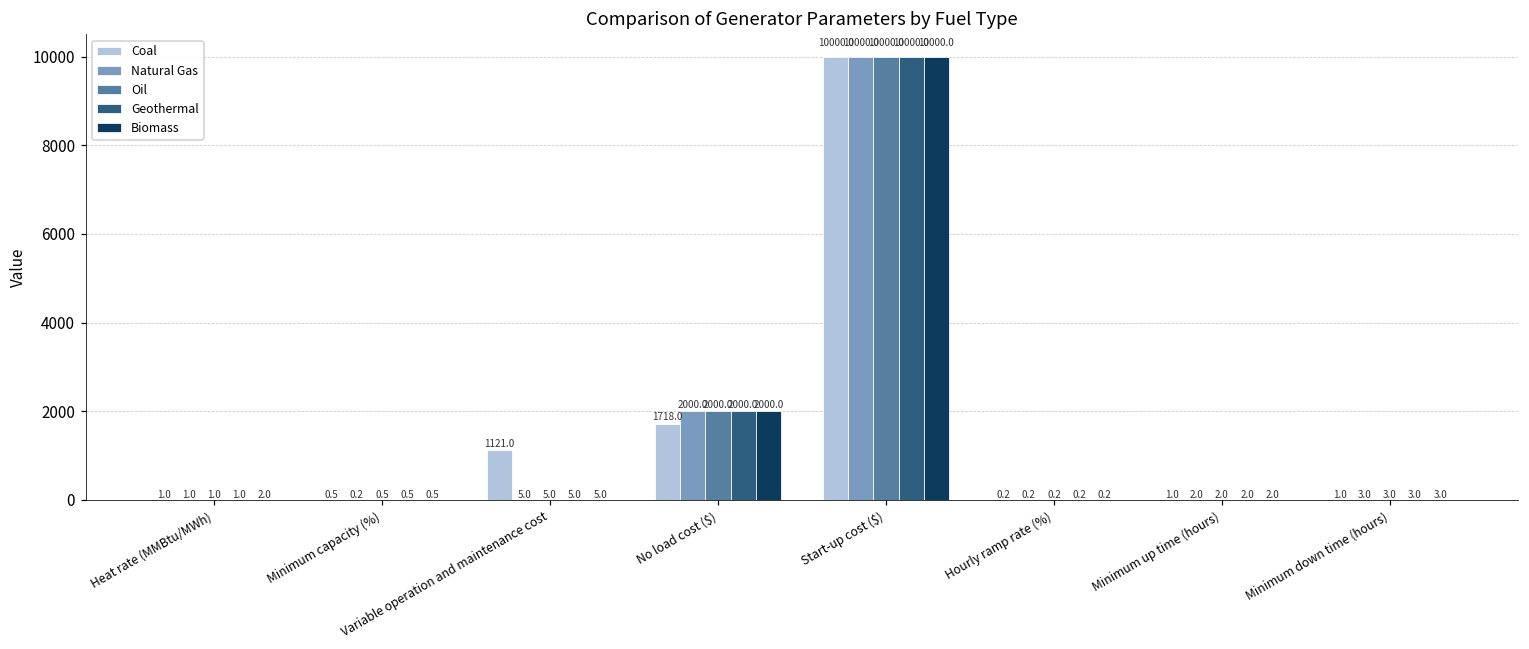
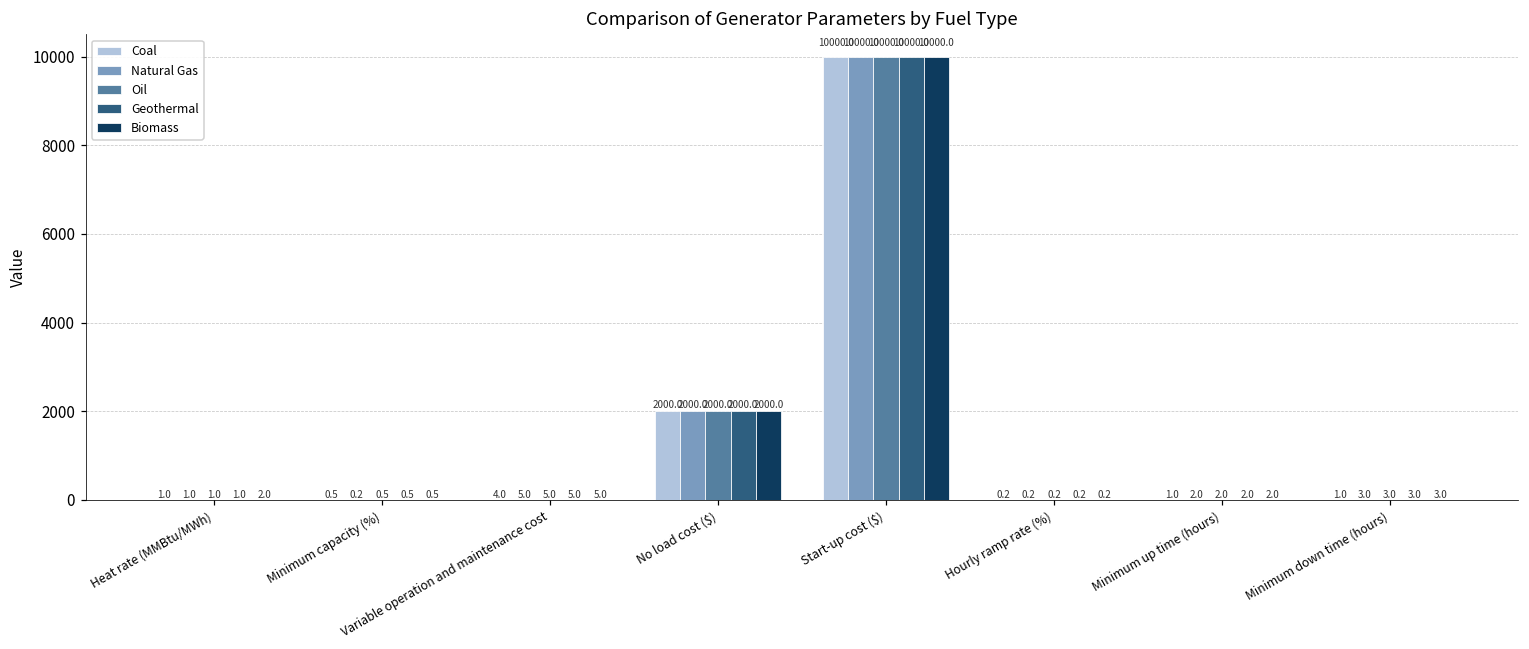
  {
    "Coal": {
      "Heat rate (MMBtu/MWh)": 1.0,
      "Minimum capacity (%)": 0.5,
-     "Variable operation and maintenance cost": 1121.0,
-     "No load cost ($)": 1718.0,
+     "Variable operation and maintenance cost": 4.0,
+     "No load cost ($)": 2000.0,
      "Hourly ramp rate (%)": 0.2,
      "Minimum up time (hours)": 1.0,
      "Minimum down time (hours)": 1.0
    }
  }
